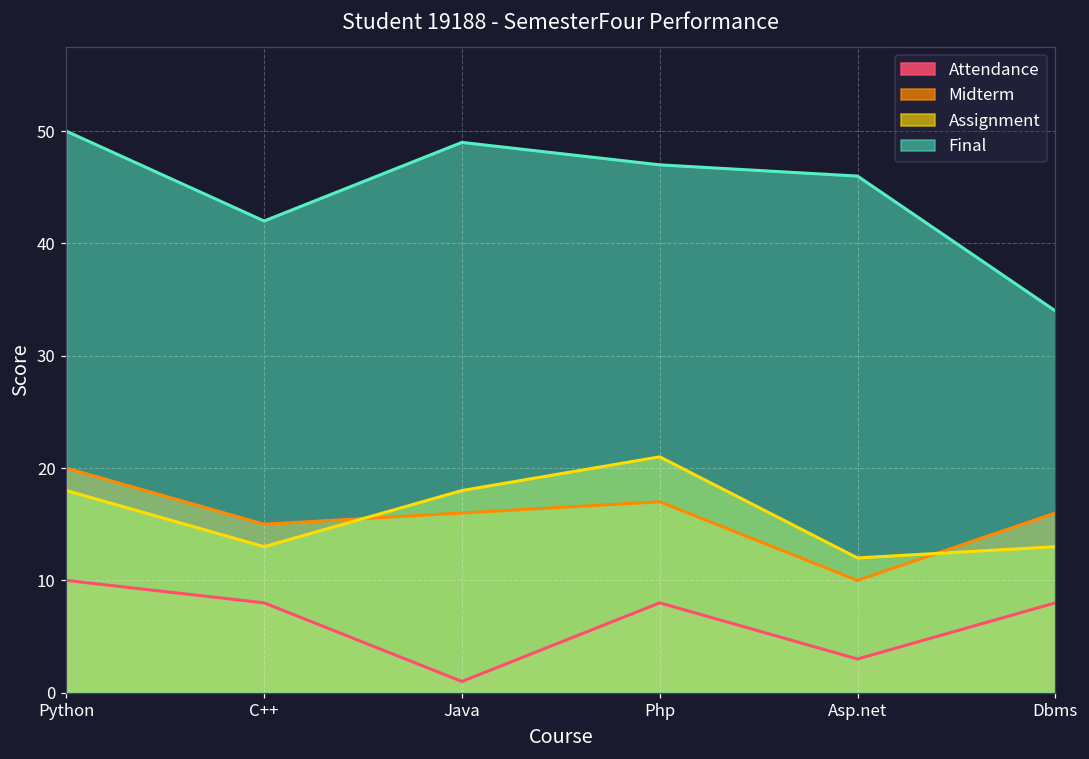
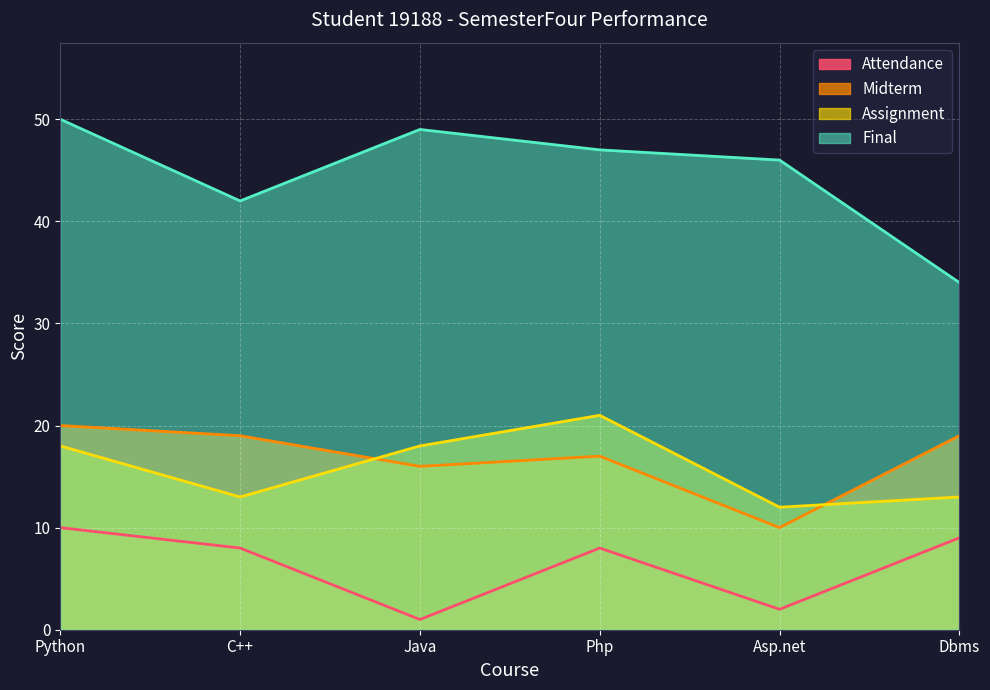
  {
    "Attendance": {
      "Python": 10,
      "C++": 8,
      "Java": 1,
      "Php": 8,
-     "Asp.net": 3,
-     "Dbms": 8
+     "Asp.net": 2,
+     "Dbms": 9
    },
    "Midterm": {
      "Python": 20,
-     "C++": 15,
+     "C++": 19,
      "Java": 16,
      "Php": 17,
      "Asp.net": 10,
-     "Dbms": 16
+     "Dbms": 19
    },
    "Assignment": {
      "Python": 18,
      "C++": 13,
      "Java": 18,
      "Php": 21,
      "Asp.net": 12,
      "Dbms": 13
    },
    "Final": {
      "Python": 50,
      "C++": 42,
      "Java": 49,
      "Php": 47,
      "Asp.net": 46,
      "Dbms": 34
    }
  }
